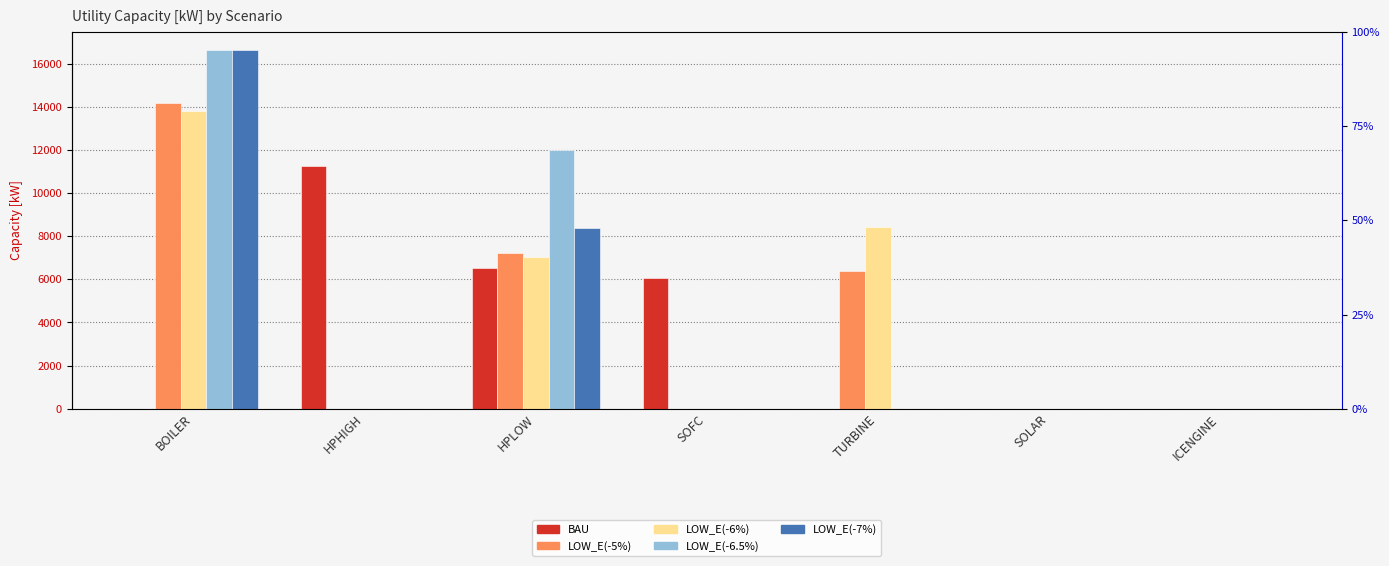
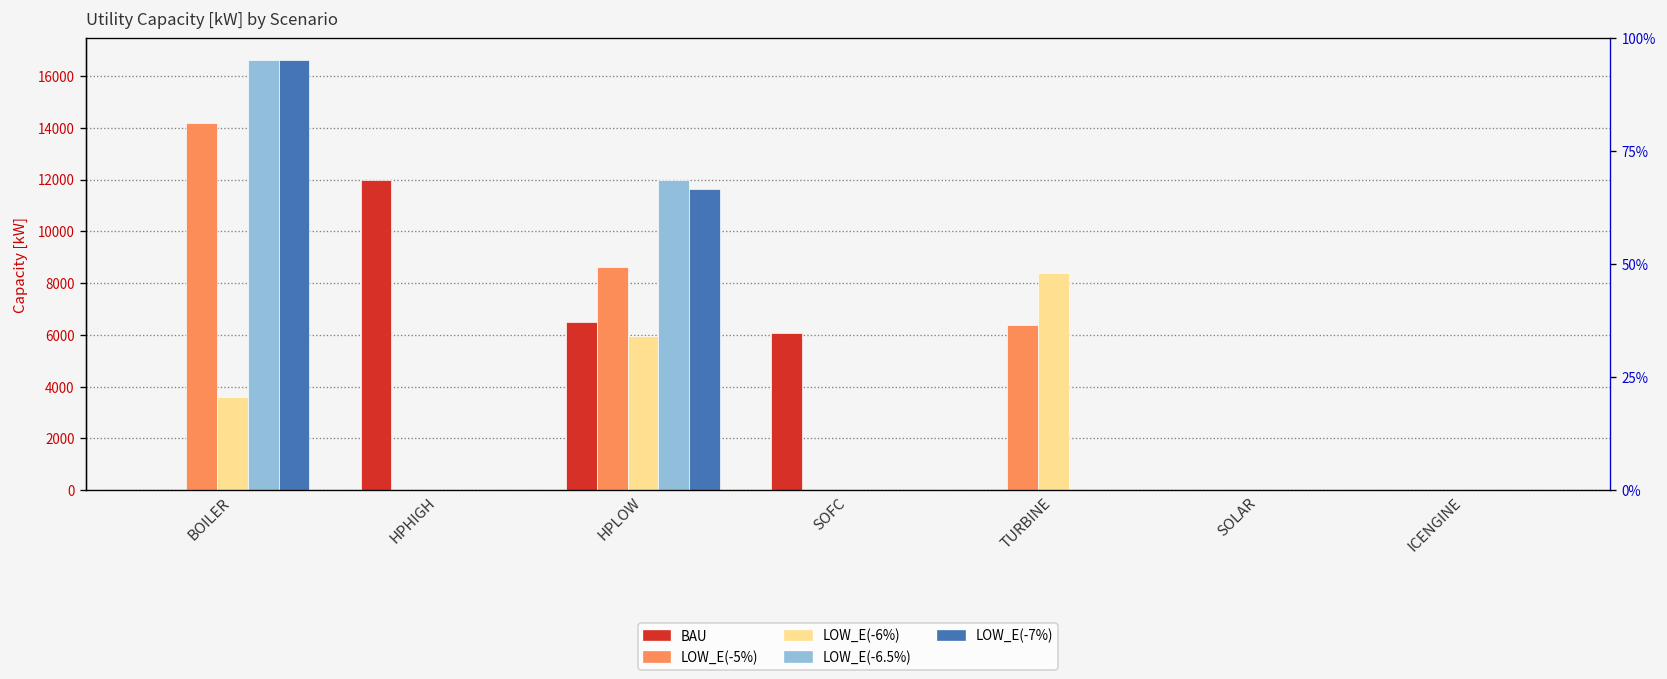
  {
    "BAU": {
      "BOILER": 0,
-     "HPHIGH": 11200,
+     "HPHIGH": 12000,
      "HPLOW": 6500,
      "SOFC": 6100,
      "TURBINE": 0,
      "SOLAR": 0,
      "ICENGINE": 0
    },
    "LOW_E(-5%)": {
      "BOILER": 14200,
      "HPHIGH": 0,
-     "HPLOW": 7200,
+     "HPLOW": 8600,
      "SOFC": 0,
      "TURBINE": 6400,
      "SOLAR": 0,
      "ICENGINE": 0
    },
    "LOW_E(-6%)": {
-     "BOILER": 13800,
+     "BOILER": 3600,
      "HPHIGH": 0,
-     "HPLOW": 7000,
+     "HPLOW": 6000,
      "SOFC": 0,
      "TURBINE": 8400,
      "SOLAR": 0,
      "ICENGINE": 0
    },
    "LOW_E(-6.5%)": {
      "BOILER": 16600,
      "HPHIGH": 0,
      "HPLOW": 12000,
      "SOFC": 0,
      "TURBINE": 0,
      "SOLAR": 0,
      "ICENGINE": 0
    },
    "LOW_E(-7%)": {
      "BOILER": 16600,
      "HPHIGH": 0,
-     "HPLOW": 8400,
+     "HPLOW": 11700,
      "SOFC": 0,
      "TURBINE": 0,
      "SOLAR": 0,
      "ICENGINE": 0
    }
  }
